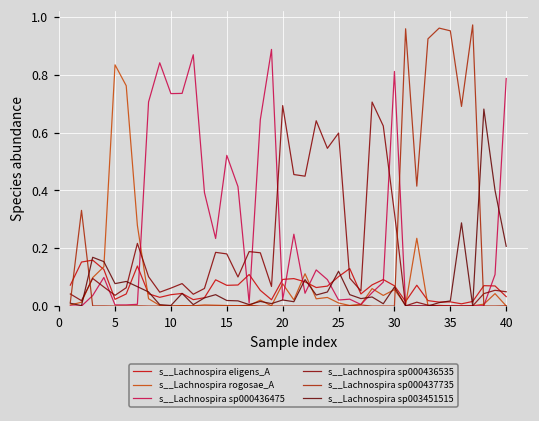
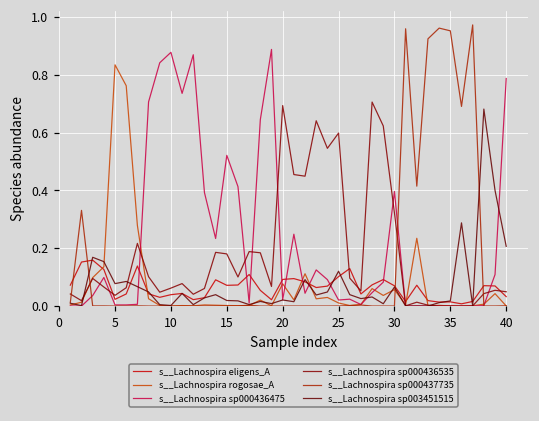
  {
    "s__Lachnospira sp000436475": {
-     "10": 0.73,
+     "10": 0.88,
      "15": 0.52,
      "25": 0.02,
-     "30": 0.81,
+     "30": 0.40,
      "40": 0.79
    }
  }
